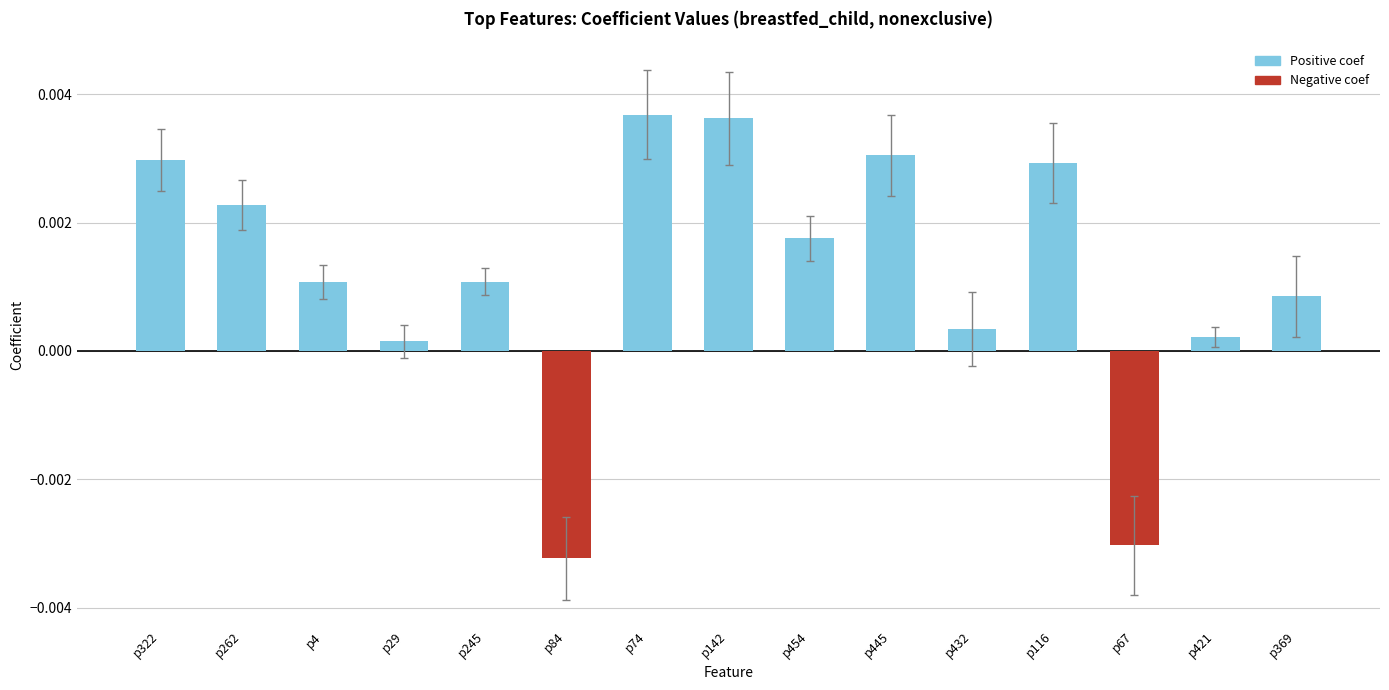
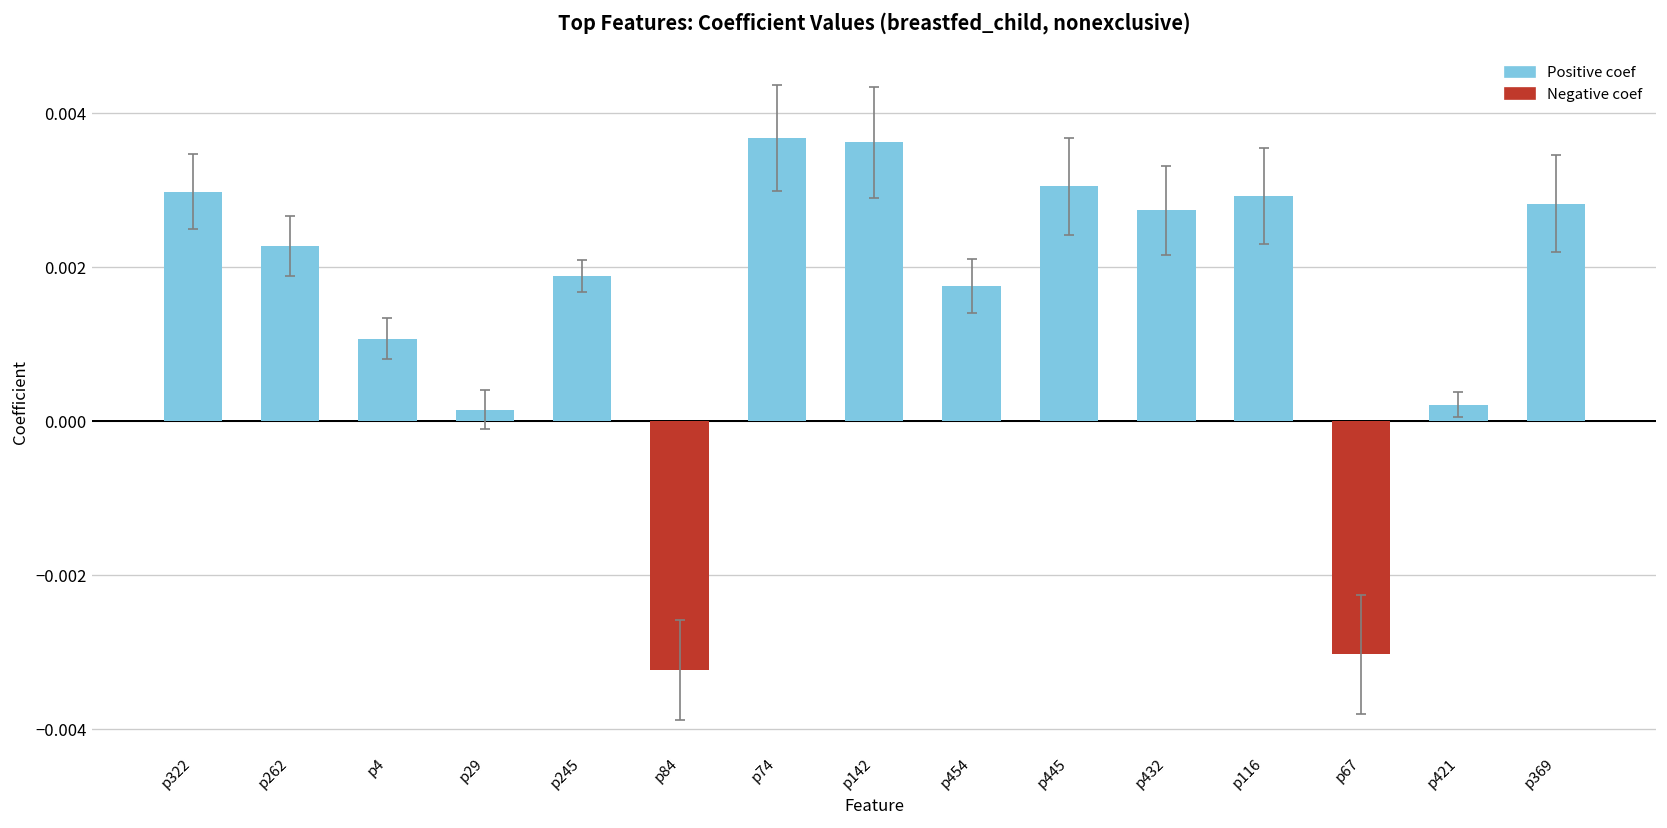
  {
    "Positive coef": {
      "p322": 0.0030,
      "p262": 0.0023,
      "p4": 0.0011,
      "p29": 0.0001,
-     "p245": 0.0011,
+     "p245": 0.0019,
      "p74": 0.0037,
      "p142": 0.0036,
      "p454": 0.0018,
      "p445": 0.0031,
-     "p432": 0.0003,
+     "p432": 0.0027,
      "p116": 0.0029,
      "p421": 0.0002,
-     "p369": 0.0009
+     "p369": 0.0028
    },
    "Negative coef": {
      "p84": -0.0032,
      "p67": -0.0030
    }
  }
